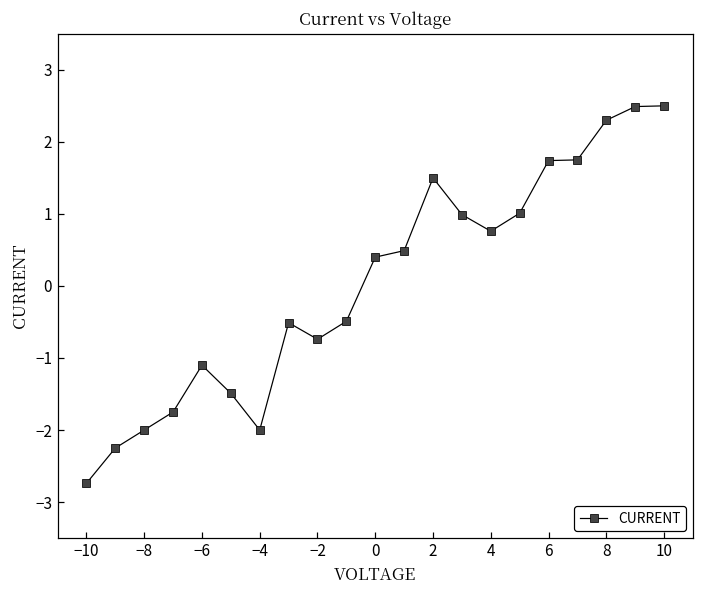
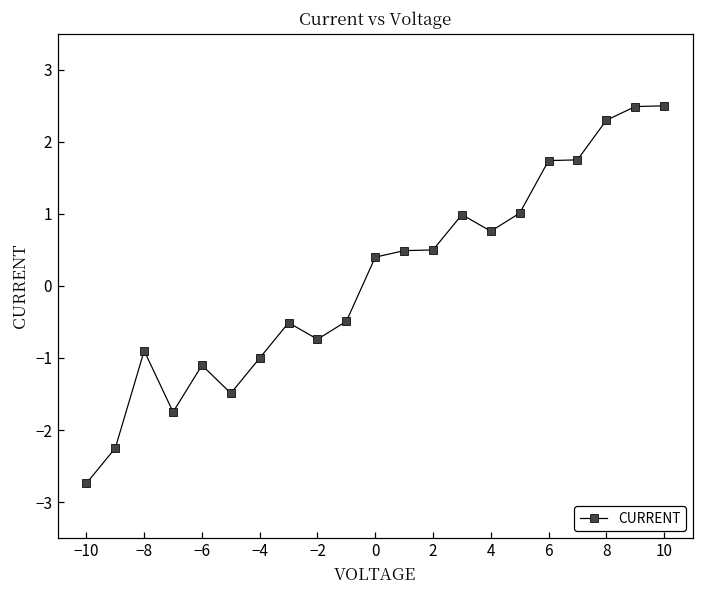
  {
    "−10": -2.7,
-   "−8": -2.0,
+   "−8": -0.9,
    "−6": -1.1,
-   "−4": -2,
+   "−4": -1,
    "−2": -0.7,
    "0": 0.4,
-   "2": 1.5,
+   "2": 0.5,
    "4": 0.8,
    "6": 1.7,
    "8": 2.3,
    "10": 2.5
  }
